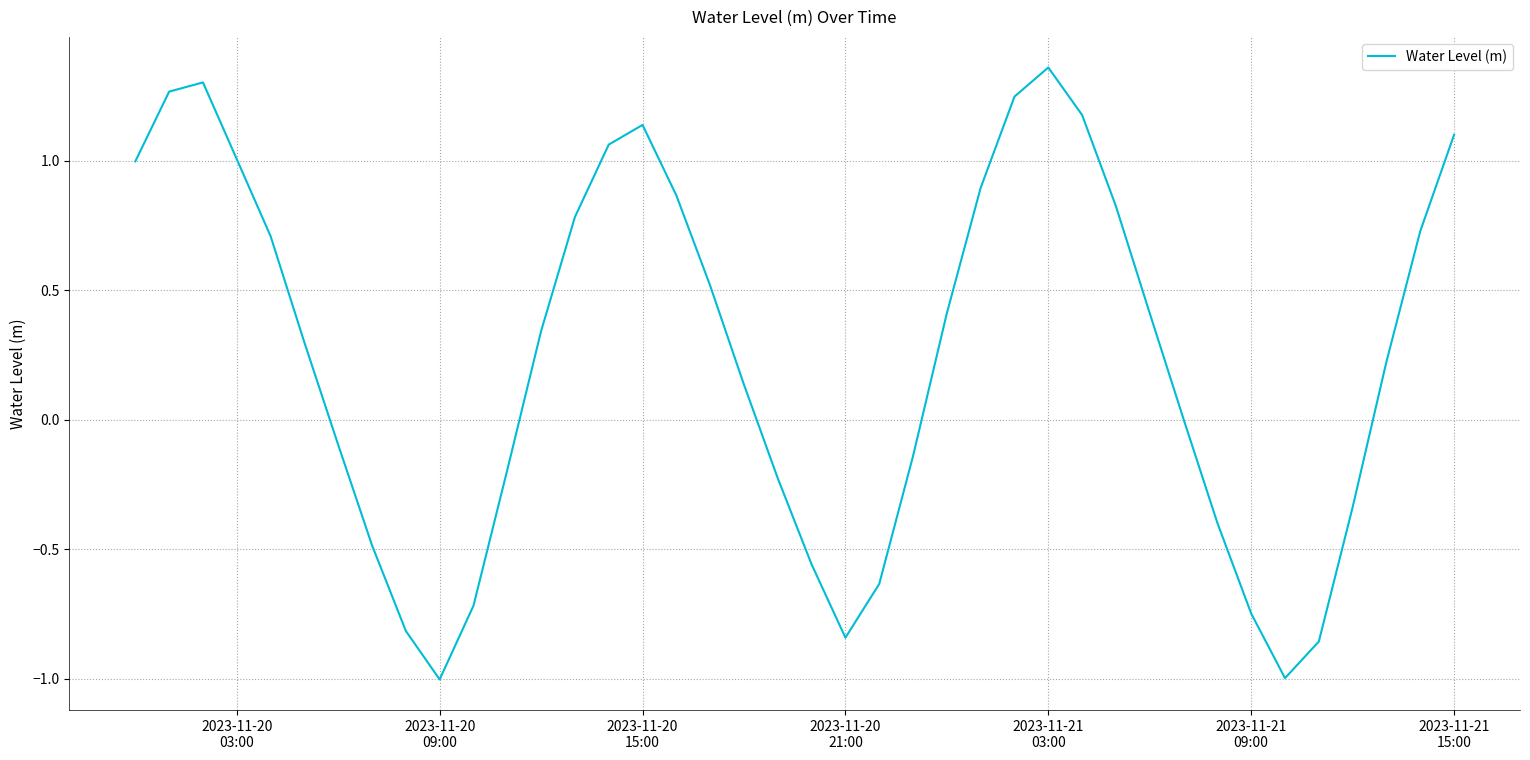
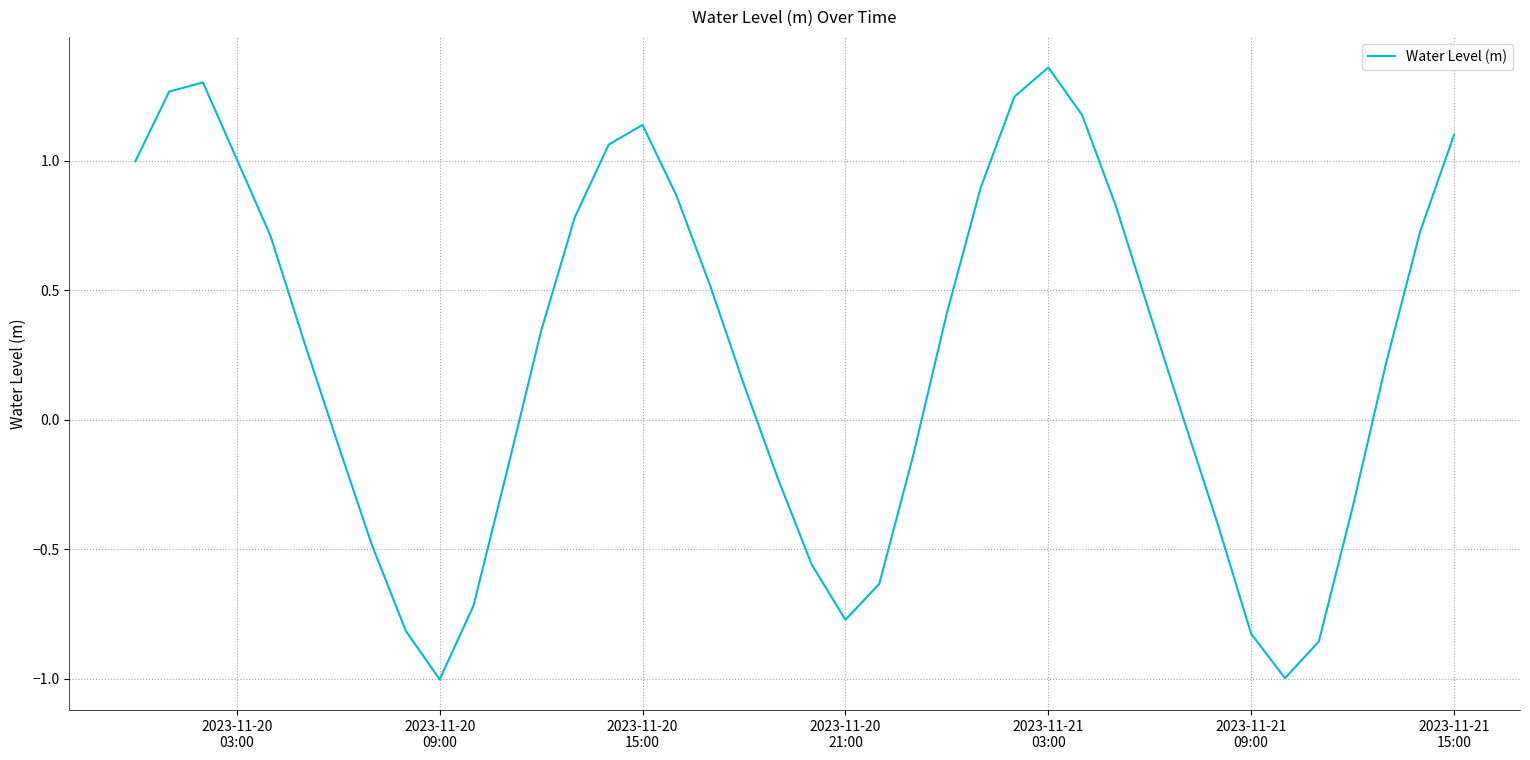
  {
    "2023-11-20 03:00": 1.01,
    "2023-11-20 09:00": -1.00,
    "2023-11-20 15:00": 1.14,
-   "2023-11-20 21:00": -0.84,
+   "2023-11-20 21:00": -0.77,
    "2023-11-21 03:00": 1.36,
-   "2023-11-21 09:00": -0.75,
+   "2023-11-21 09:00": -0.83,
    "2023-11-21 15:00": 1.10
  }
